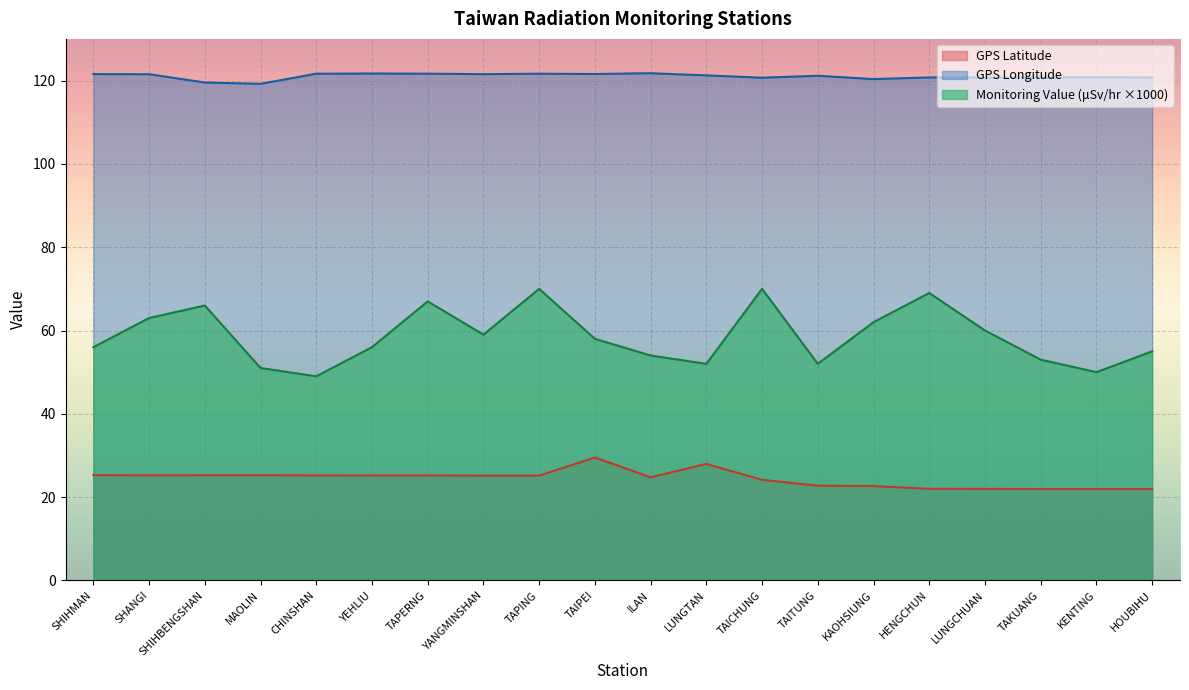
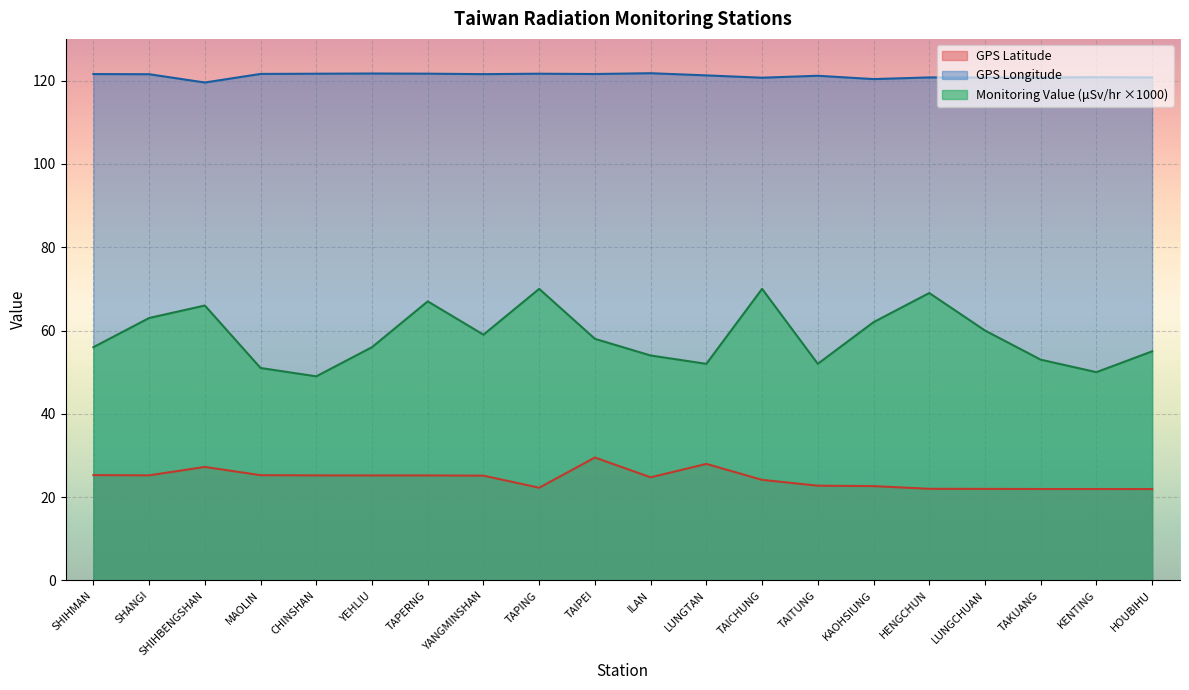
  {
    "GPS Latitude": {
      "SHIHMAN": 25,
      "SHANGI": 25,
-     "SHIHBENGSHAN": 25,
+     "SHIHBENGSHAN": 27,
      "MAOLIN": 25,
      "CHINSHAN": 25,
      "YEHLIU": 25,
      "TAPERNG": 25,
      "YANGMINSHAN": 25,
-     "TAPING": 25,
+     "TAPING": 22,
      "TAIPEI": 30,
      "ILAN": 25,
      "LUNGTAN": 28,
      "TAICHUNG": 24,
      "TAITUNG": 23,
      "KAOHSIUNG": 23,
      "HENGCHUN": 22,
      "LUNGCHUAN": 22,
      "TAKUANG": 22,
      "KENTING": 22,
      "HOUBIHU": 22
    },
    "GPS Longitude": {
      "SHIHMAN": 122,
      "SHANGI": 122,
      "SHIHBENGSHAN": 120,
-     "MAOLIN": 119,
+     "MAOLIN": 122,
      "CHINSHAN": 122,
      "YEHLIU": 122,
      "TAPERNG": 122,
      "YANGMINSHAN": 122,
      "TAPING": 122,
      "TAIPEI": 122,
      "ILAN": 122,
      "LUNGTAN": 121,
      "TAICHUNG": 121,
      "TAITUNG": 121,
      "KAOHSIUNG": 120,
      "HENGCHUN": 121
    },
    "Monitoring Value (μSv/hr ×1000)": {
      "SHIHMAN": 56,
      "SHANGI": 63,
      "SHIHBENGSHAN": 66,
      "MAOLIN": 51,
      "CHINSHAN": 49,
      "YEHLIU": 56,
      "TAPERNG": 67,
      "YANGMINSHAN": 59,
      "TAPING": 70,
      "TAIPEI": 58,
      "ILAN": 54,
      "LUNGTAN": 52,
      "TAICHUNG": 70,
      "TAITUNG": 52,
      "KAOHSIUNG": 62,
      "HENGCHUN": 69,
      "LUNGCHUAN": 60,
      "TAKUANG": 53,
      "KENTING": 50,
      "HOUBIHU": 55
    }
  }
